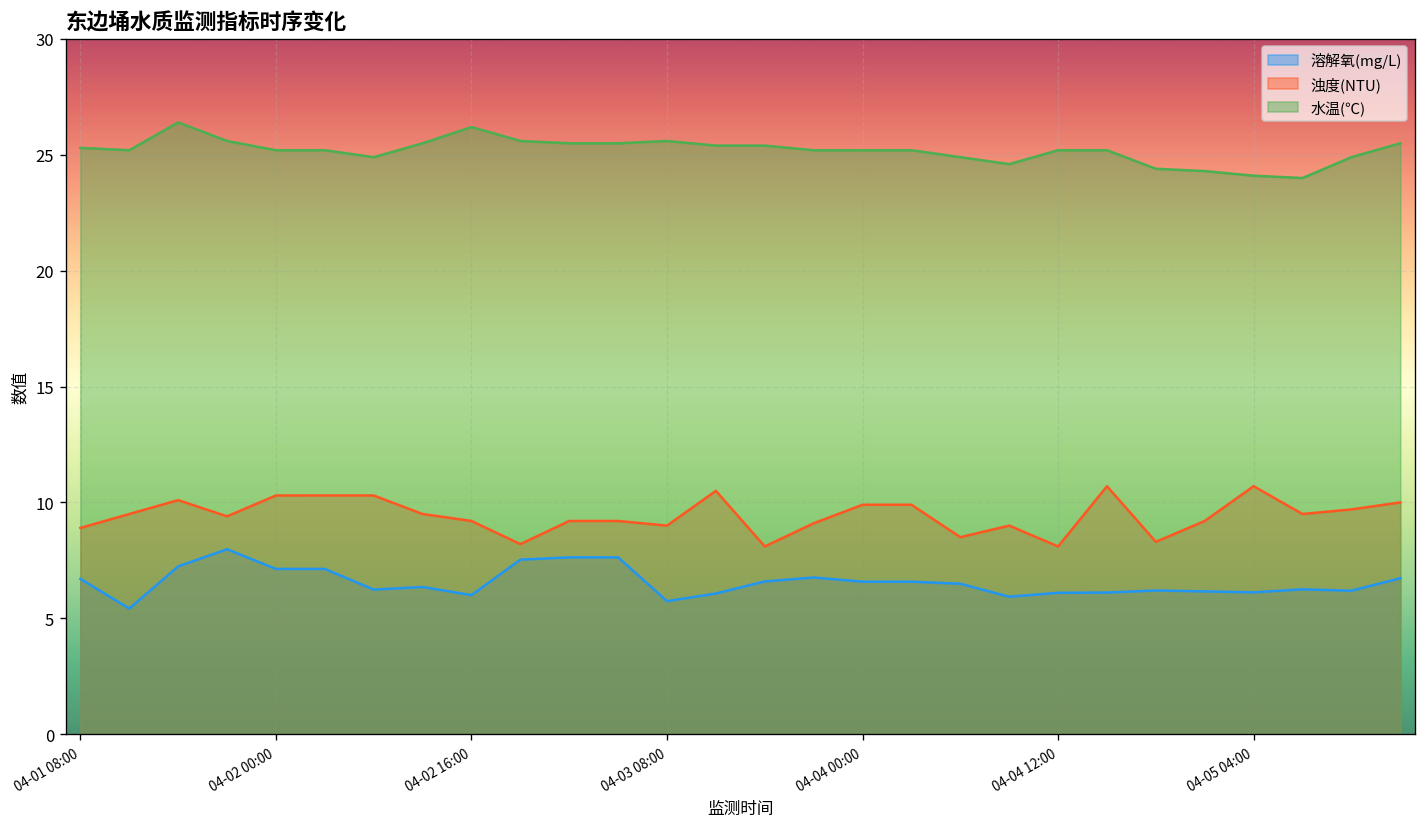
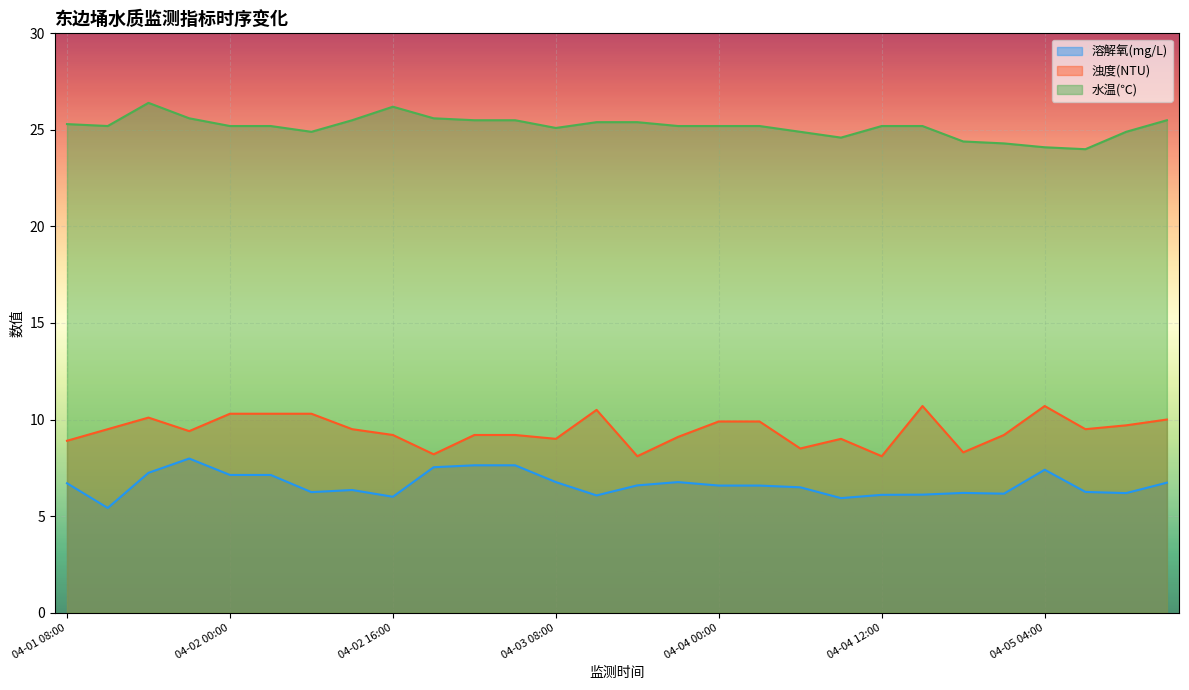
  {
    "溶解氧(mg/L)": {
      "04-01 08:00": 6.7,
      "04-02 16:00": 6.0,
-     "04-03 08:00": 5.7,
+     "04-03 08:00": 6.8,
      "04-04 12:00": 6.1,
-     "04-05 04:00": 6.1
+     "04-05 04:00": 7.4
    },
    "浊度(NTU)": {
      "04-01 08:00": 8.9,
      "04-02 16:00": 9.2,
      "04-03 08:00": 9.0,
      "04-04 12:00": 8.1,
      "04-05 04:00": 10.7
    },
    "水温(℃)": {
      "04-01 08:00": 25.3,
      "04-02 16:00": 26.2,
-     "04-03 08:00": 25.6,
+     "04-03 08:00": 25.1,
      "04-04 12:00": 25.2,
      "04-05 04:00": 24.1
    }
  }
